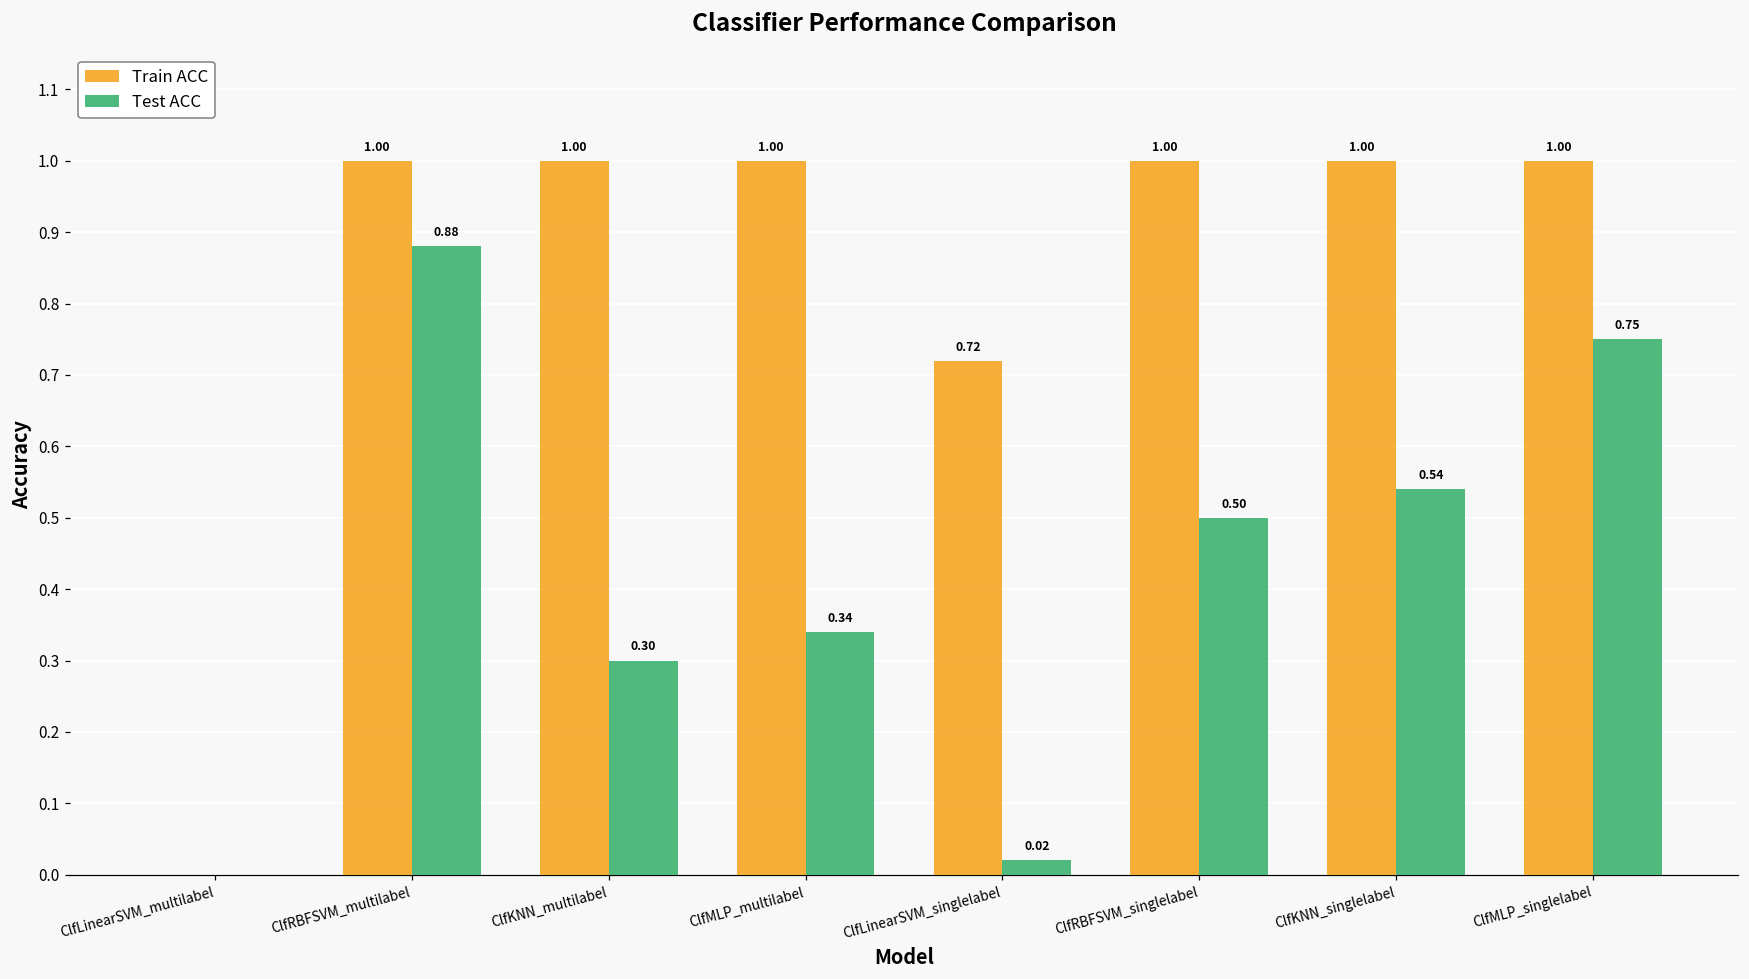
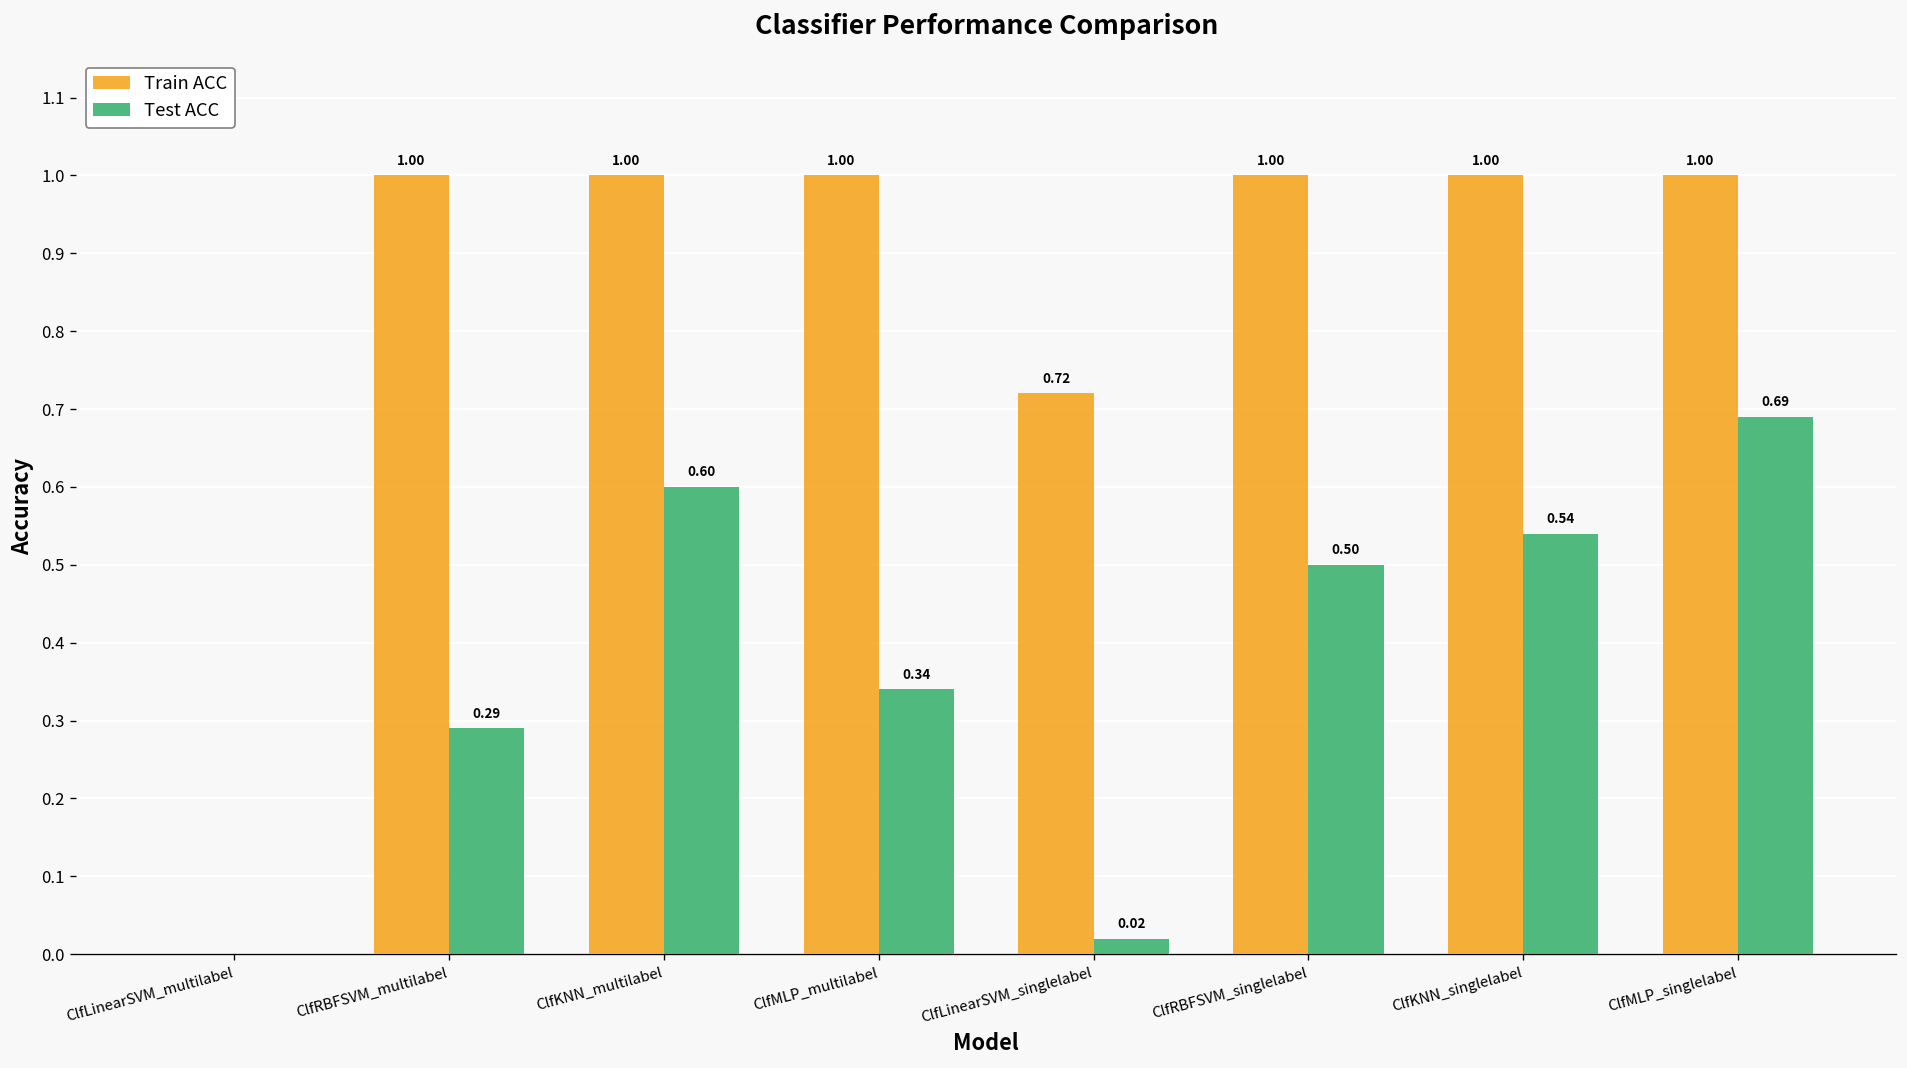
  {
    "Train ACC": {
      "ClfRBFSVM_multilabel": 1.00,
      "ClfKNN_multilabel": 1.00,
      "ClfMLP_multilabel": 1.00,
      "ClfLinearSVM_singlelabel": 0.72,
      "ClfRBFSVM_singlelabel": 1.00,
      "ClfKNN_singlelabel": 1.00,
      "ClfMLP_singlelabel": 1.00
    },
    "Test ACC": {
-     "ClfRBFSVM_multilabel": 0.88,
-     "ClfKNN_multilabel": 0.30,
+     "ClfRBFSVM_multilabel": 0.29,
+     "ClfKNN_multilabel": 0.60,
      "ClfMLP_multilabel": 0.34,
      "ClfLinearSVM_singlelabel": 0.02,
      "ClfRBFSVM_singlelabel": 0.50,
      "ClfKNN_singlelabel": 0.54,
-     "ClfMLP_singlelabel": 0.75
+     "ClfMLP_singlelabel": 0.69
    }
  }
